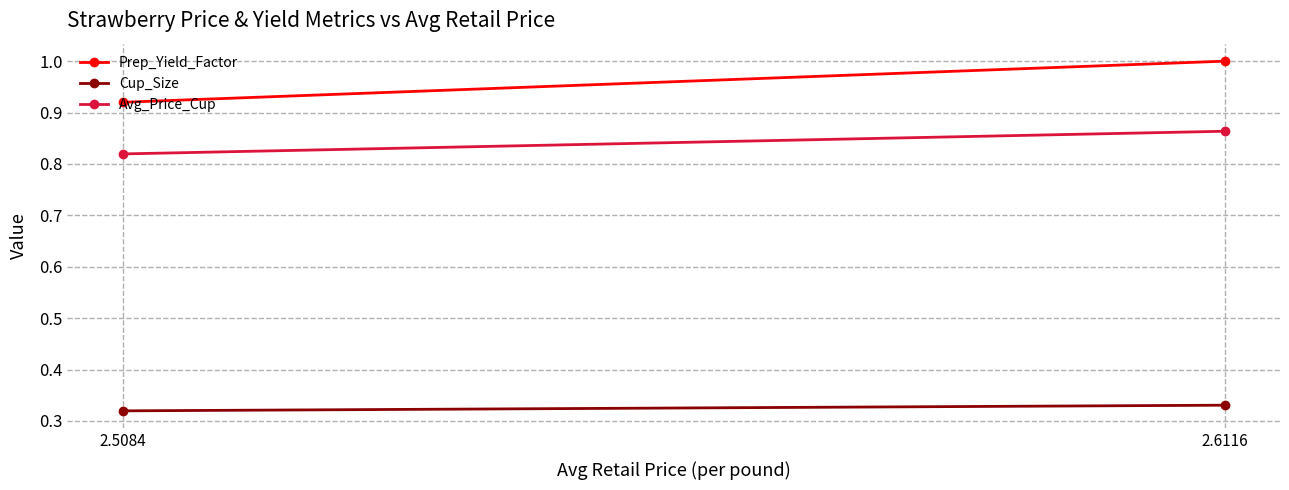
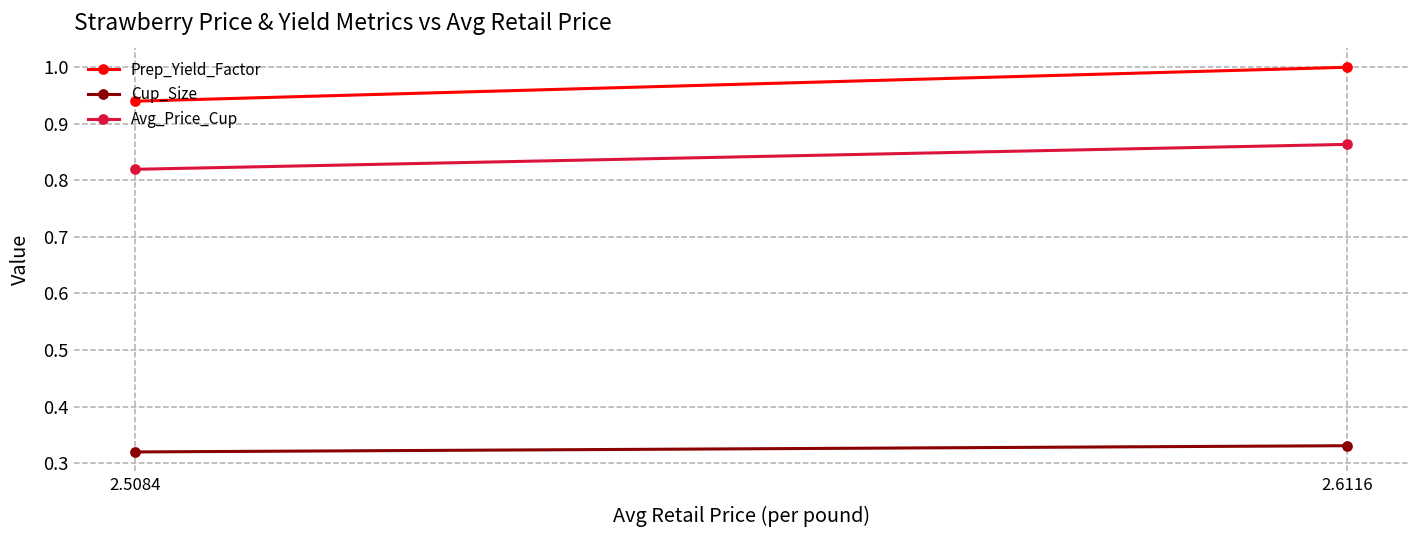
  {
    "Prep_Yield_Factor": {
-     "2.5084": 0.92,
+     "2.5084": 0.94,
      "2.6116": 1.00
    },
    "Cup_Size": {
      "2.5084": 0.32,
      "2.6116": 0.33
    },
    "Avg_Price_Cup": {
      "2.5084": 0.82,
      "2.6116": 0.86
    }
  }
